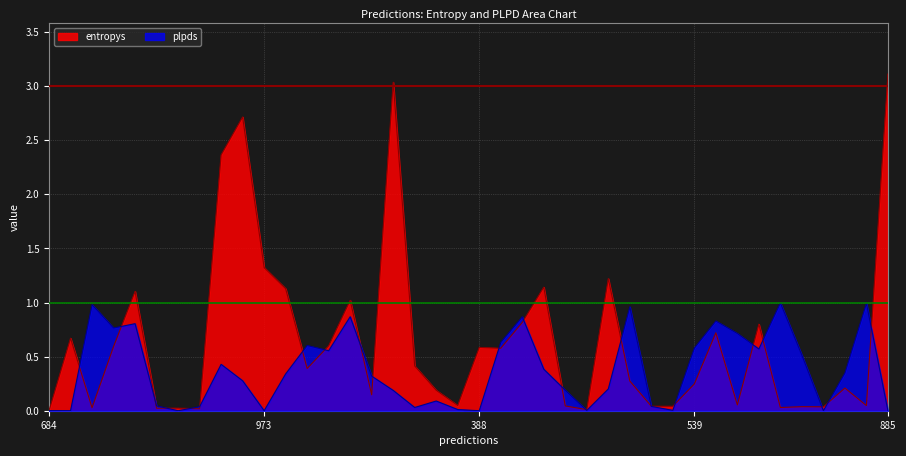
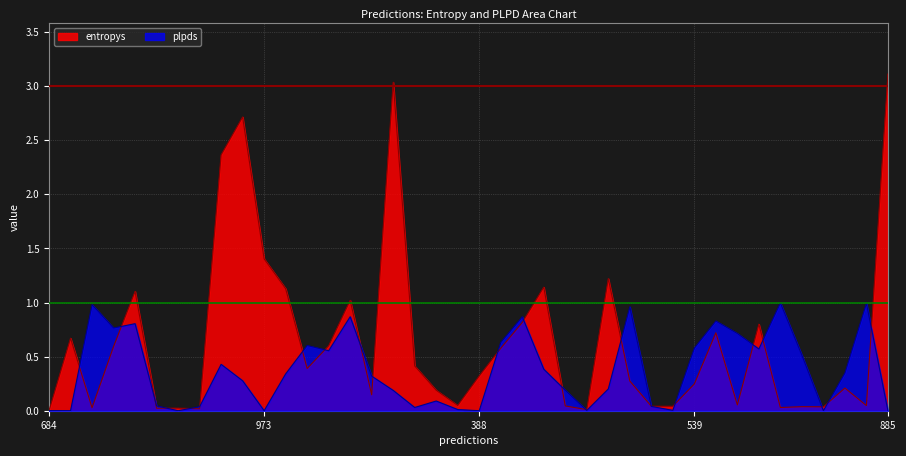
  {
    "entropys": {
-     "973": 1.32,
-     "388": 0.59,
+     "973": 1.40,
+     "388": 0.32,
      "539": 0.25,
      "885": 3.11
    },
    "plpds": {
      "973": 0.00,
      "388": 0.00,
      "539": 0.58,
      "885": 0.00
    }
  }
